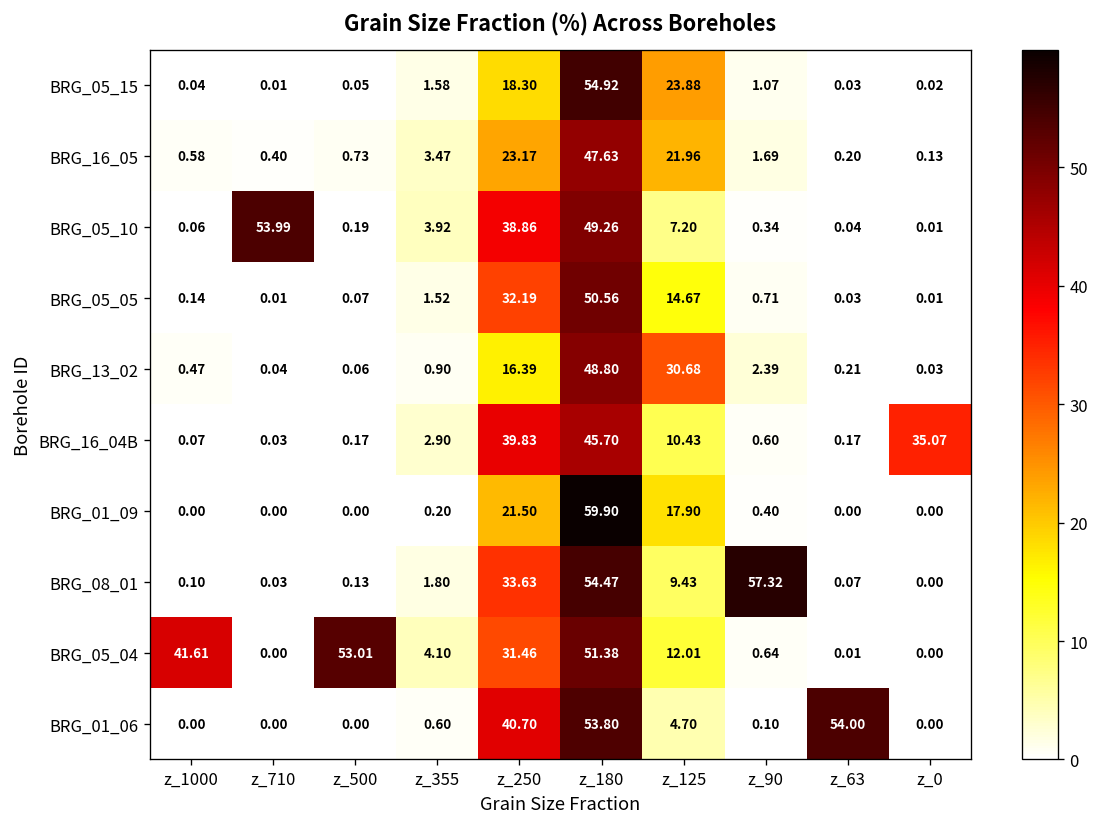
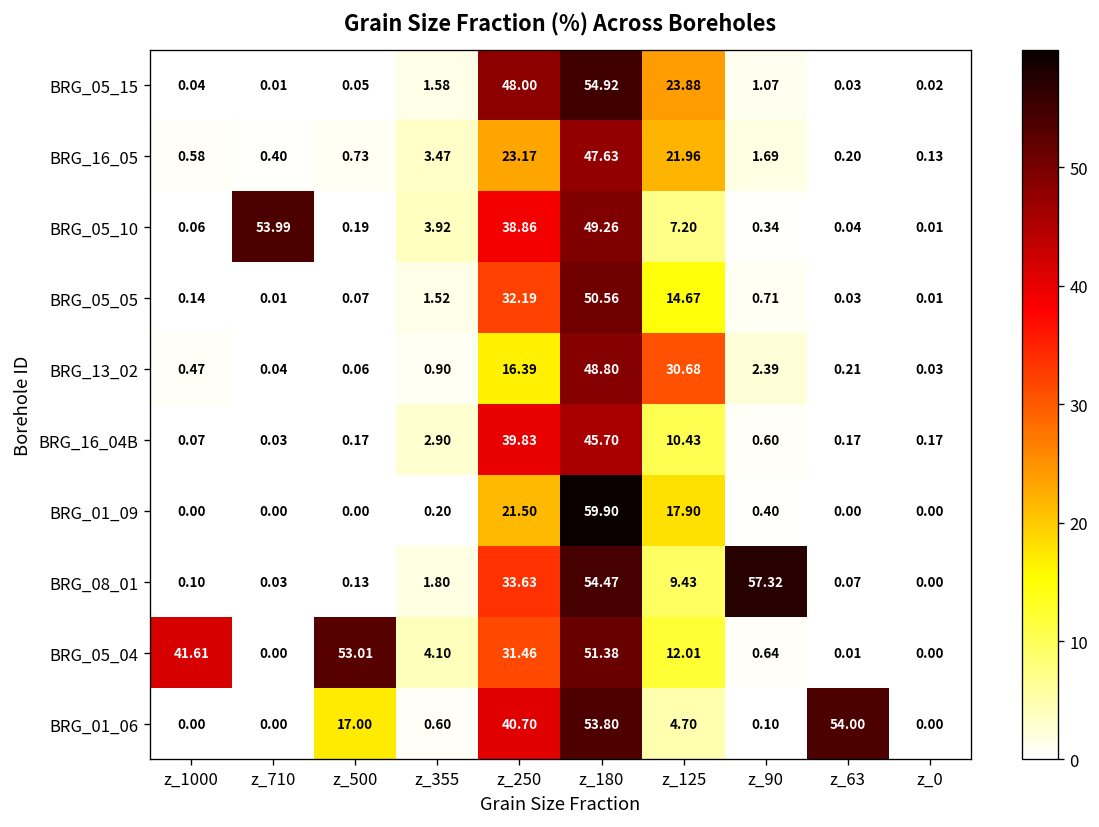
  {
    "BRG_05_15": {
      "z_1000": 0.04,
      "z_710": 0.01,
      "z_500": 0.05,
      "z_355": 1.58,
-     "z_250": 18.30,
+     "z_250": 48.00,
      "z_180": 54.92,
      "z_125": 23.88,
      "z_90": 1.07,
      "z_63": 0.03,
      "z_0": 0.02
    },
    "BRG_16_05": {
      "z_1000": 0.58,
      "z_710": 0.40,
      "z_500": 0.73,
      "z_355": 3.47,
      "z_250": 23.17,
      "z_180": 47.63,
      "z_125": 21.96,
      "z_90": 1.69,
      "z_63": 0.20,
      "z_0": 0.13
    },
    "BRG_05_10": {
      "z_1000": 0.06,
      "z_710": 53.99,
      "z_500": 0.19,
      "z_355": 3.92,
      "z_250": 38.86,
      "z_180": 49.26,
      "z_125": 7.20,
      "z_90": 0.34,
      "z_63": 0.04,
      "z_0": 0.01
    },
    "BRG_05_05": {
      "z_1000": 0.14,
      "z_710": 0.01,
      "z_500": 0.07,
      "z_355": 1.52,
      "z_250": 32.19,
      "z_180": 50.56,
      "z_125": 14.67,
      "z_90": 0.71,
      "z_63": 0.03,
      "z_0": 0.01
    },
    "BRG_13_02": {
      "z_1000": 0.47,
      "z_710": 0.04,
      "z_500": 0.06,
      "z_355": 0.90,
      "z_250": 16.39,
      "z_180": 48.80,
      "z_125": 30.68,
      "z_90": 2.39,
      "z_63": 0.21,
      "z_0": 0.03
    },
    "BRG_16_04B": {
      "z_1000": 0.07,
      "z_710": 0.03,
      "z_500": 0.17,
      "z_355": 2.90,
      "z_250": 39.83,
      "z_180": 45.70,
      "z_125": 10.43,
      "z_90": 0.60,
      "z_63": 0.17,
-     "z_0": 35.07
+     "z_0": 0.17
    },
    "BRG_01_09": {
      "z_1000": 0.00,
      "z_710": 0.00,
      "z_500": 0.00,
      "z_355": 0.20,
      "z_250": 21.50,
      "z_180": 59.90,
      "z_125": 17.90,
      "z_90": 0.40,
      "z_63": 0.00,
      "z_0": 0.00
    },
    "BRG_08_01": {
      "z_1000": 0.10,
      "z_710": 0.03,
      "z_500": 0.13,
      "z_355": 1.80,
      "z_250": 33.63,
      "z_180": 54.47,
      "z_125": 9.43,
      "z_90": 57.32,
      "z_63": 0.07,
      "z_0": 0.00
    },
    "BRG_05_04": {
      "z_1000": 41.61,
      "z_710": 0.00,
      "z_500": 53.01,
      "z_355": 4.10,
      "z_250": 31.46,
      "z_180": 51.38,
      "z_125": 12.01,
      "z_90": 0.64,
      "z_63": 0.01,
      "z_0": 0.00
    },
    "BRG_01_06": {
      "z_1000": 0.00,
      "z_710": 0.00,
-     "z_500": 0.00,
+     "z_500": 17.00,
      "z_355": 0.60,
      "z_250": 40.70,
      "z_180": 53.80,
      "z_125": 4.70,
      "z_90": 0.10,
      "z_63": 54.00,
      "z_0": 0.00
    }
  }
